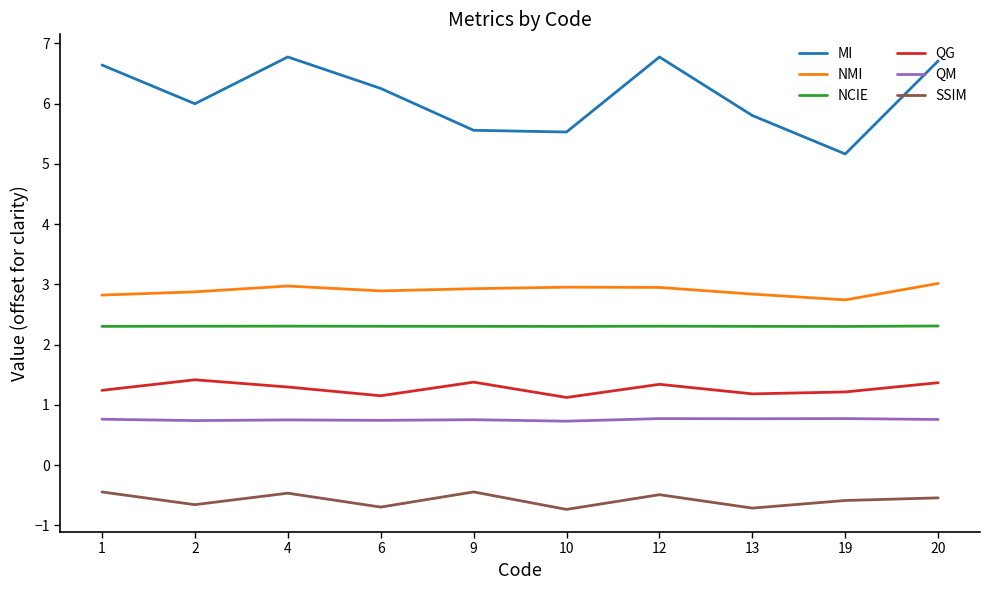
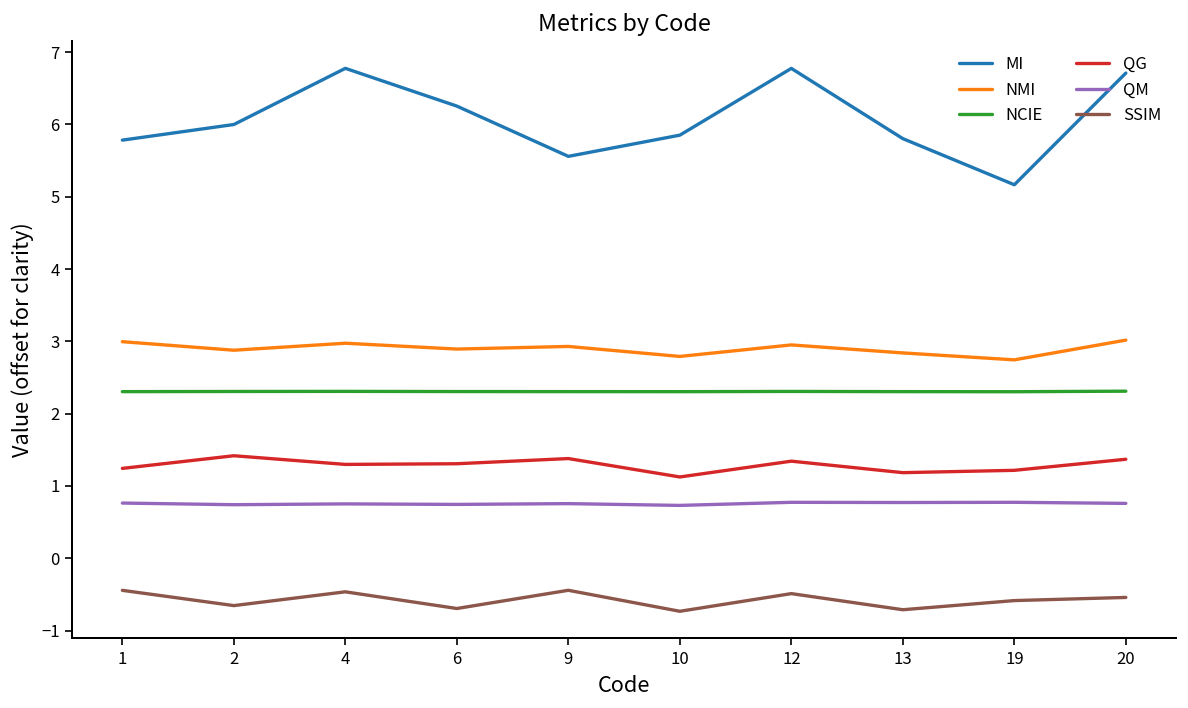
  {
    "MI": {
-     "1": 6.6,
+     "1": 5.8,
      "2": 6.0,
      "4": 6.8,
      "6": 6.3,
      "9": 5.6,
-     "10": 5.5,
+     "10": 5.9,
      "12": 6.8,
      "13": 5.8,
      "19": 5.2,
      "20": 6.7
    },
    "NMI": {
-     "1": 2.8,
+     "1": 3.0,
      "2": 2.9,
      "4": 3.0,
      "6": 2.9,
      "9": 2.9,
-     "10": 3.0,
+     "10": 2.8,
      "12": 3.0,
      "13": 2.8,
      "19": 2.7,
      "20": 3.0
    },
    "NCIE": {
      "1": 2.3,
      "2": 2.3,
      "4": 2.3,
      "6": 2.3,
      "9": 2.3,
      "10": 2.3,
      "12": 2.3,
      "13": 2.3,
      "19": 2.3,
      "20": 2.3
    },
    "QG": {
      "1": 1.2,
      "2": 1.4,
      "4": 1.3,
-     "6": 1.2,
+     "6": 1.3,
      "9": 1.4,
      "10": 1.1,
      "12": 1.3,
      "13": 1.2,
      "19": 1.2,
      "20": 1.4
    },
    "QM": {
      "1": 0.8,
      "2": 0.7,
      "4": 0.8,
      "6": 0.7,
      "9": 0.8,
      "10": 0.7,
      "12": 0.8,
      "13": 0.8,
      "19": 0.8,
      "20": 0.8
    },
    "SSIM": {
      "1": -0.4,
      "2": -0.7,
      "4": -0.5,
      "6": -0.7,
      "9": -0.4,
      "10": -0.7,
      "12": -0.5,
      "13": -0.7,
      "19": -0.6,
      "20": -0.5
    }
  }
